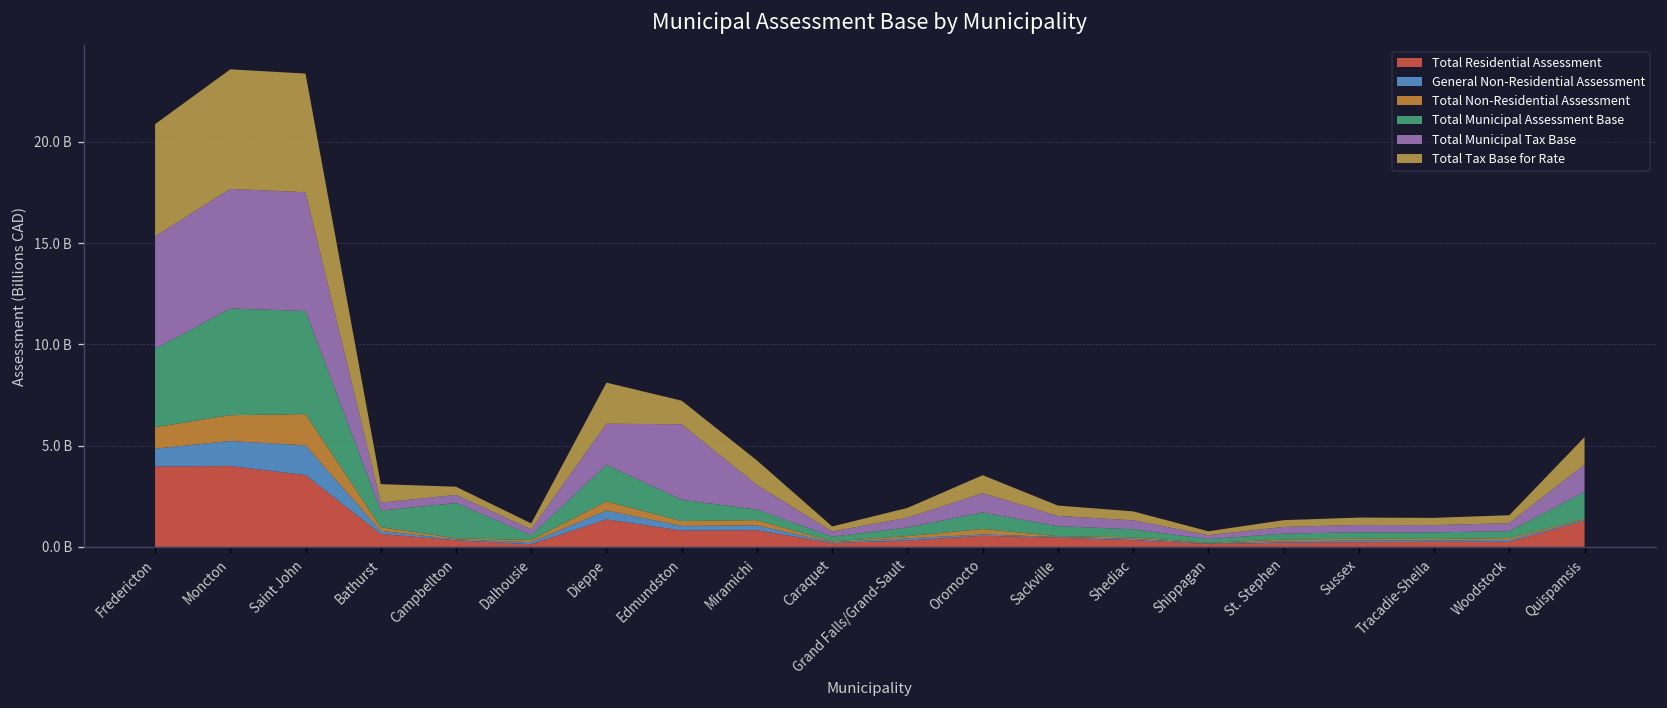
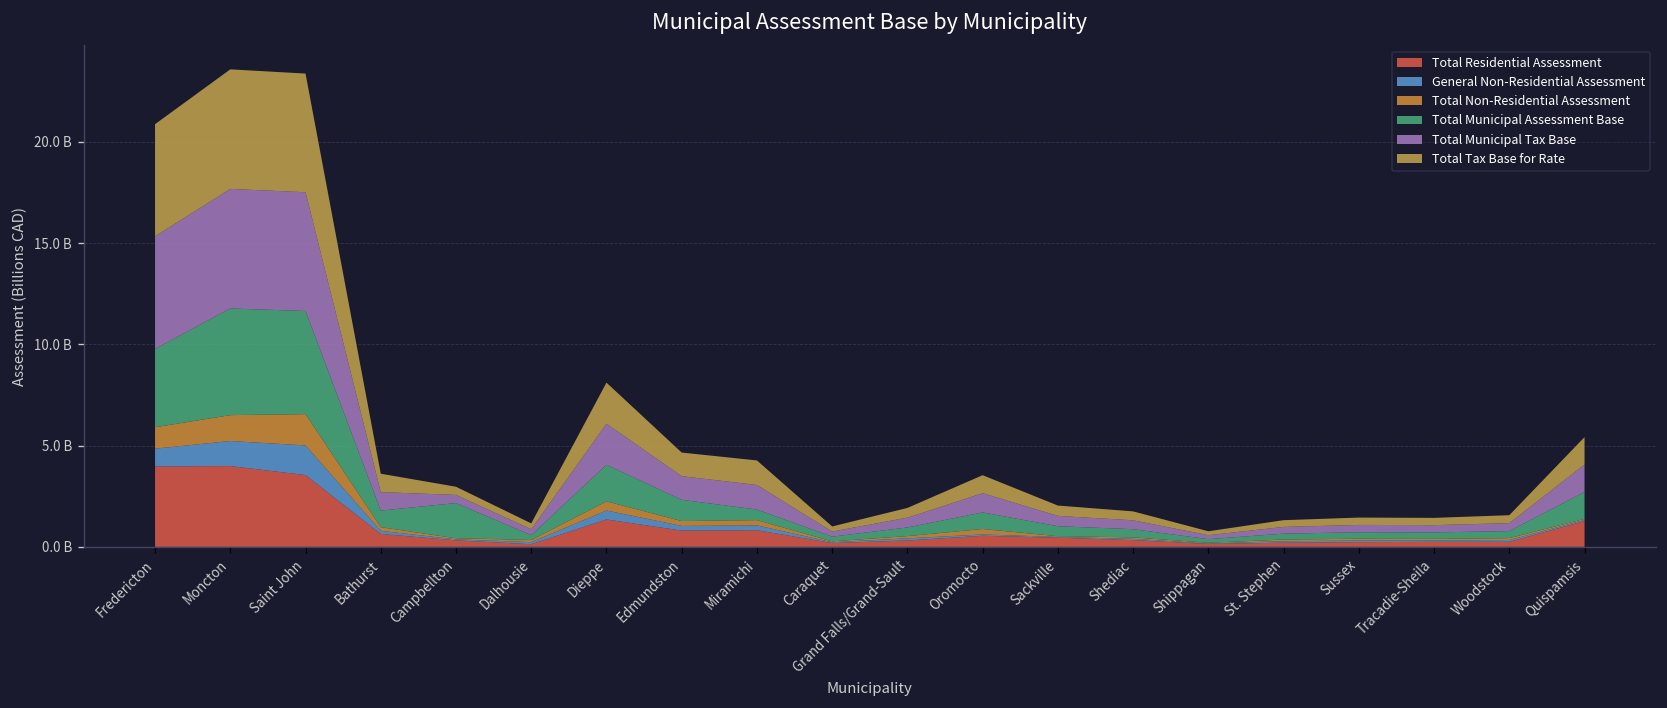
  {
    "General Non-Residential Assessment": {
      "Fredericton": 900000000,
      "Moncton": 1200000000,
      "Saint John": 1500000000,
      "Dieppe": 400000000,
      "Edmundston": 200000000,
      "Miramichi": 200000000
    },
    "Total Municipal Assessment Base": {
      "Fredericton": 3900000000,
      "Moncton": 5300000000,
      "Saint John": 5100000000,
      "Bathurst": 800000000,
      "Campbellton": 1700000000,
      "Dalhousie": 200000000,
      "Dieppe": 1800000000,
      "Edmundston": 1000000000,
      "Miramichi": 500000000,
      "Caraquet": 200000000,
      "Grand Falls/Grand-Sault": 400000000,
      "Oromocto": 800000000,
      "Sackville": 500000000,
      "Shediac": 400000000,
      "Shippagan": 200000000,
      "St. Stephen": 300000000,
      "Sussex": 300000000,
      "Tracadie-Sheila": 300000000,
      "Woodstock": 300000000,
      "Quispamsis": 1300000000
    },
    "Total Municipal Tax Base": {
      "Fredericton": 5600000000,
      "Moncton": 5900000000,
      "Saint John": 5900000000,
-     "Bathurst": 400000000,
+     "Bathurst": 900000000,
      "Campbellton": 400000000,
      "Dalhousie": 300000000,
      "Dieppe": 2000000000,
-     "Edmundston": 3700000000,
+     "Edmundston": 1200000000,
      "Miramichi": 1200000000,
      "Caraquet": 300000000,
      "Grand Falls/Grand-Sault": 500000000,
      "Oromocto": 1000000000,
      "Sackville": 500000000,
      "Shediac": 400000000,
      "Shippagan": 200000000,
      "St. Stephen": 300000000,
      "Sussex": 400000000,
      "Tracadie-Sheila": 400000000,
      "Woodstock": 400000000,
      "Quispamsis": 1400000000
    }
  }
